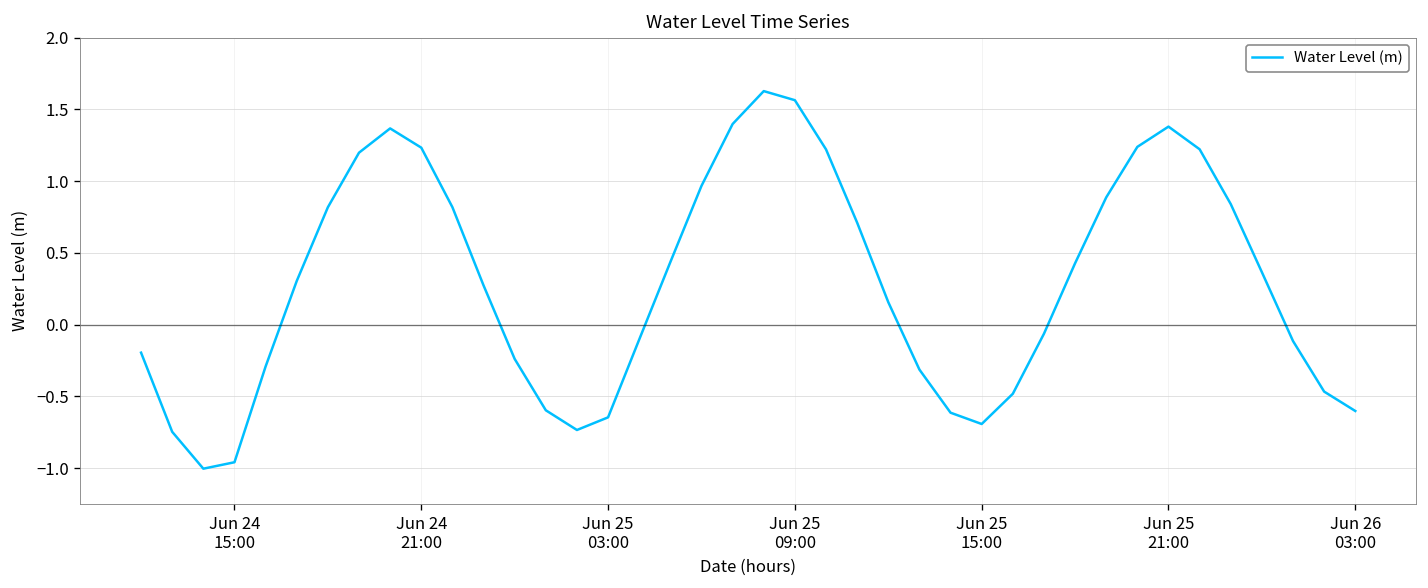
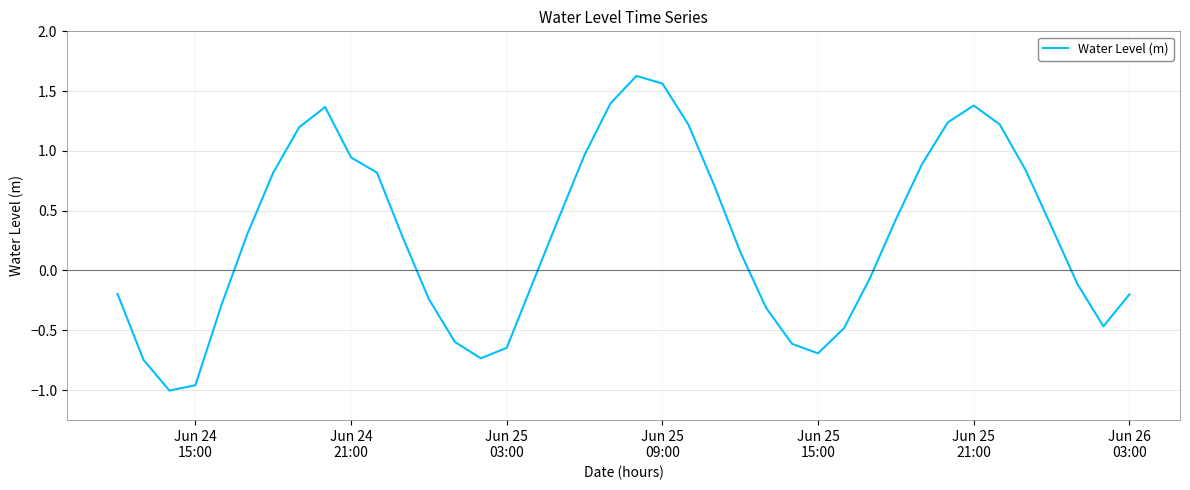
  {
    "Jun 24 15:00": -0.96,
-   "Jun 24 21:00": 1.23,
+   "Jun 24 21:00": 0.95,
    "Jun 25 03:00": -0.65,
    "Jun 25 09:00": 1.56,
    "Jun 25 15:00": -0.69,
    "Jun 25 21:00": 1.38,
-   "Jun 26 03:00": -0.60
+   "Jun 26 03:00": -0.20
  }
